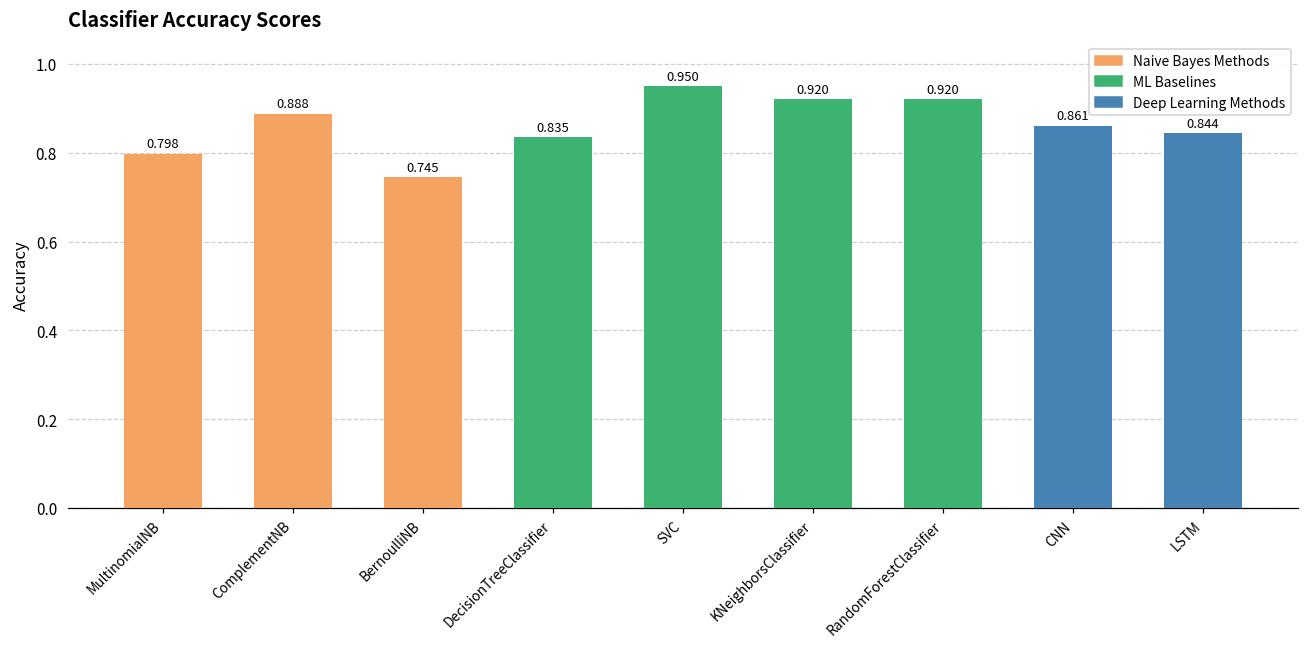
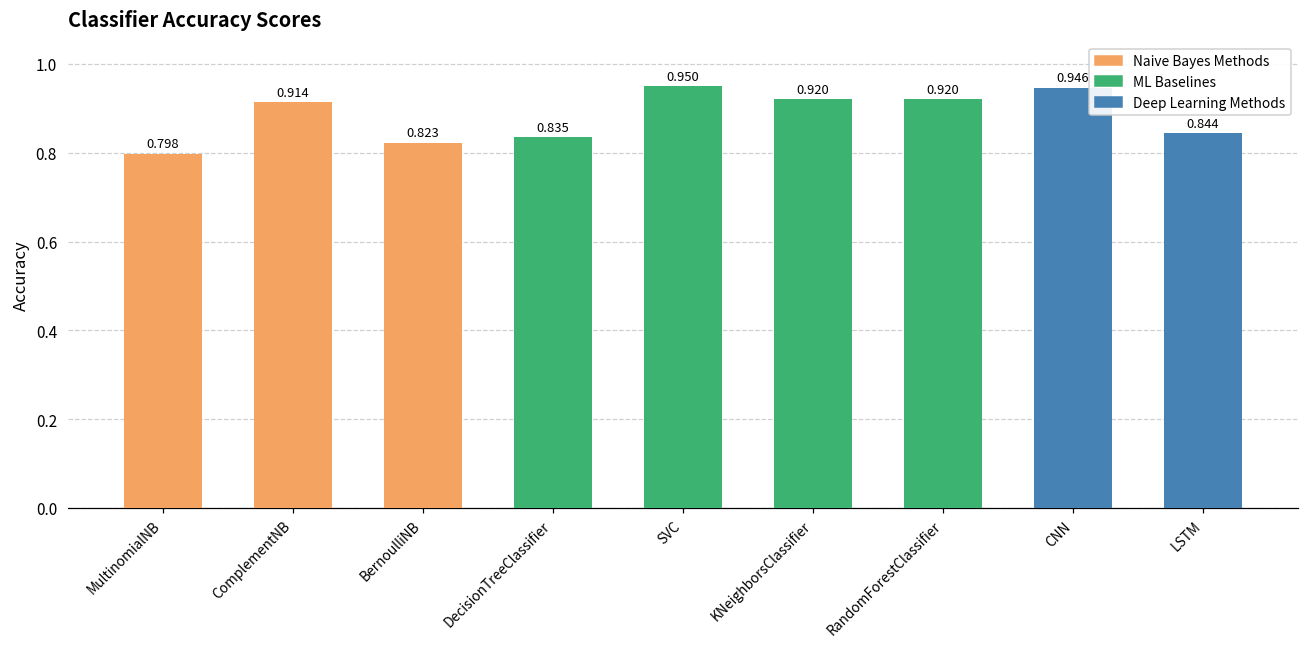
  {
    "MultinomialNB": 0.798,
-   "ComplementNB": 0.888,
-   "BernoulliNB": 0.745,
+   "ComplementNB": 0.914,
+   "BernoulliNB": 0.823,
    "DecisionTreeClassifier": 0.835,
    "SVC": 0.950,
    "KNeighborsClassifier": 0.920,
    "RandomForestClassifier": 0.920,
-   "CNN": 0.861
+   "CNN": 0.946
  }
